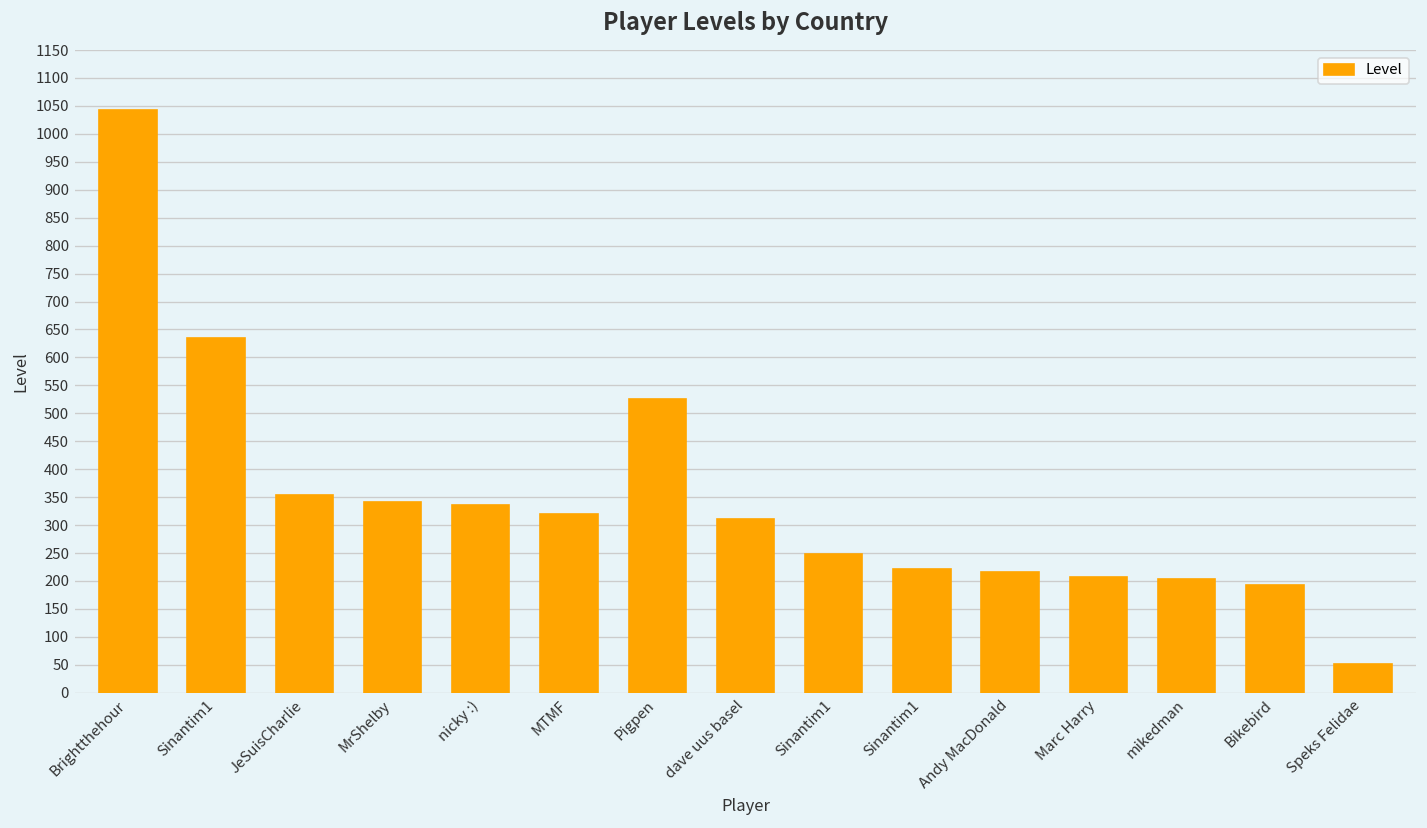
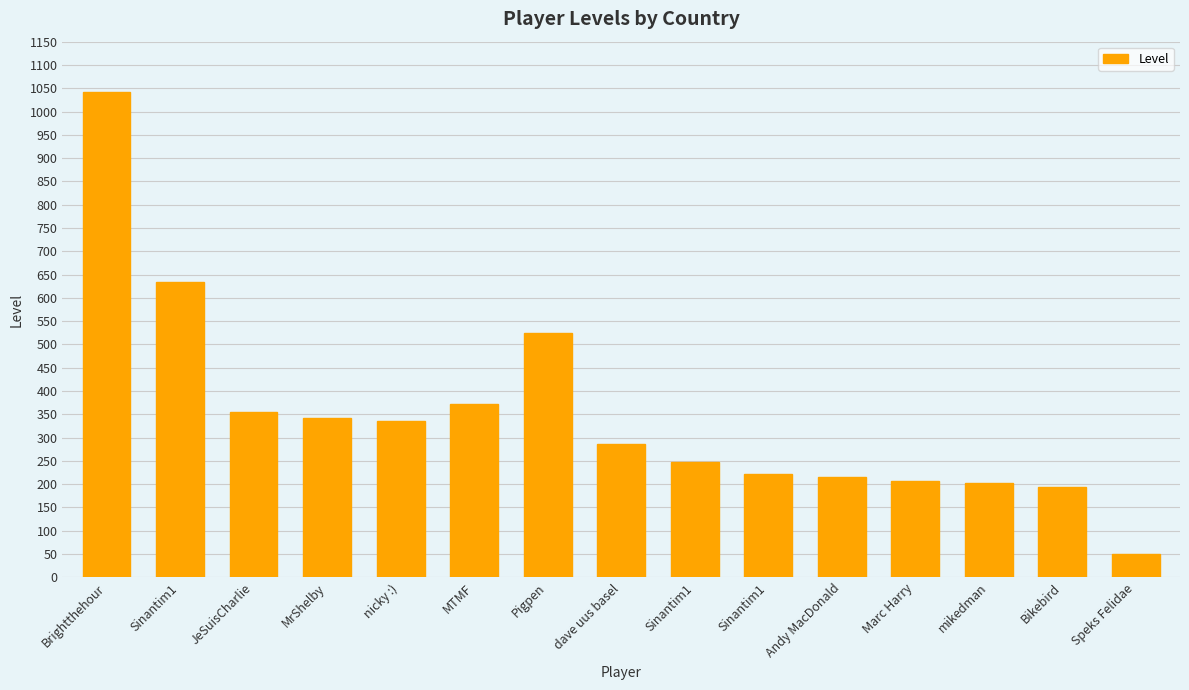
  {
    "Brightthehour": 1040,
    "JeSuisCharlie": 350,
    "MrShelby": 340,
    "nicky :)": 340,
-   "MTMF": 320,
+   "MTMF": 370,
    "Pigpen": 530,
-   "dave uus basel": 310,
+   "dave uus basel": 290,
    "Andy MacDonald": 220,
    "Marc Harry": 210,
    "mikedman": 200,
    "Bikebird": 190,
    "Speks Felidae": 50
  }
